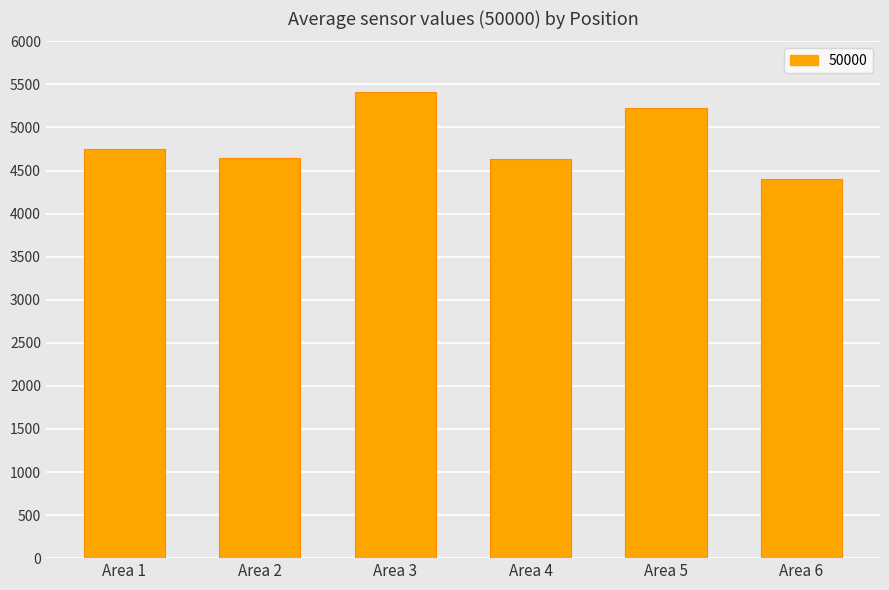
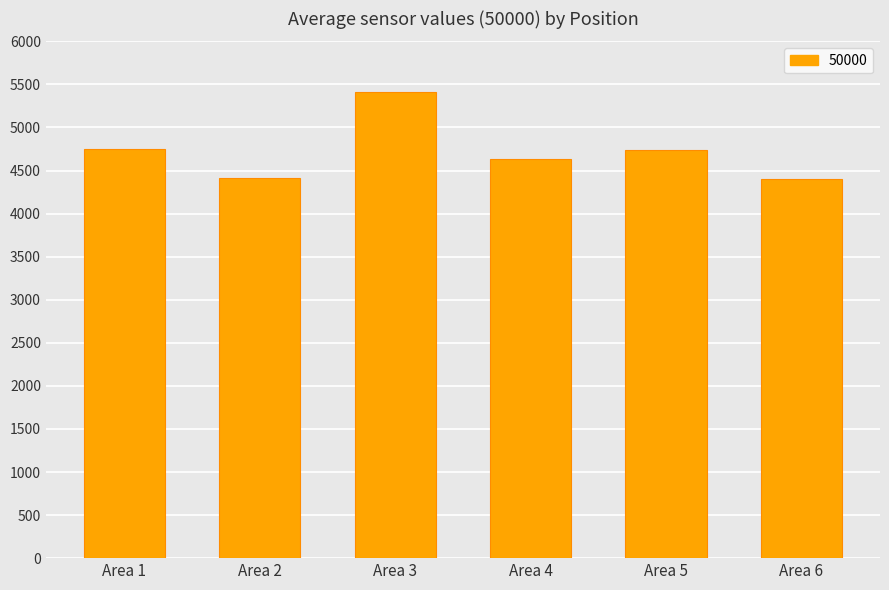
  {
    "Area 1": 4700,
-   "Area 2": 4600,
+   "Area 2": 4400,
    "Area 3": 5400,
    "Area 4": 4600,
-   "Area 5": 5200,
+   "Area 5": 4700,
    "Area 6": 4400
  }
